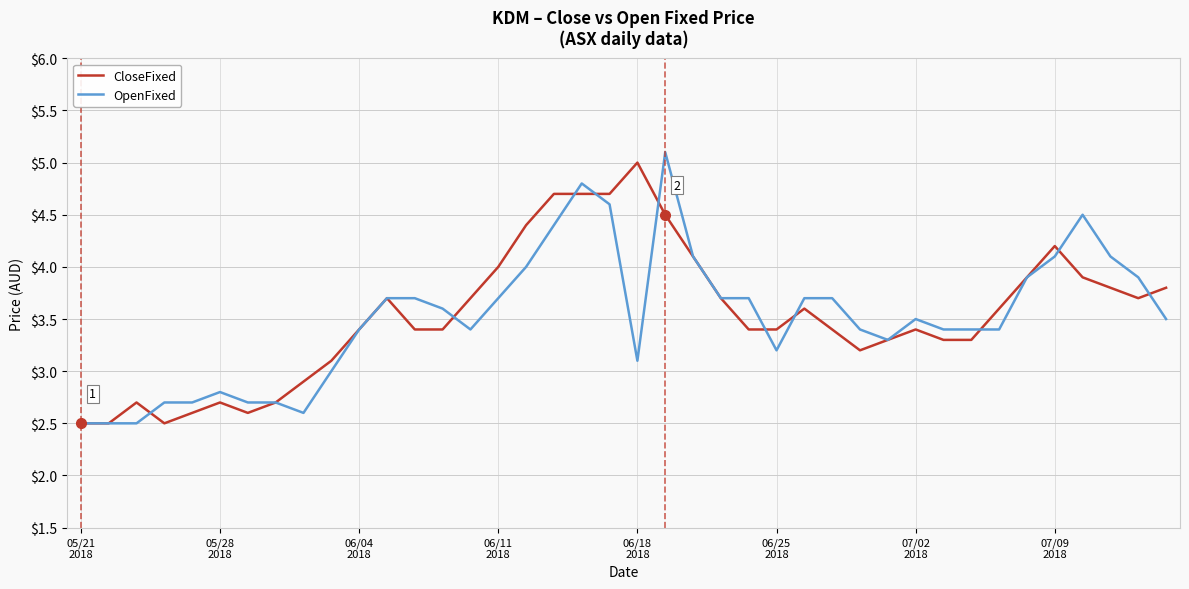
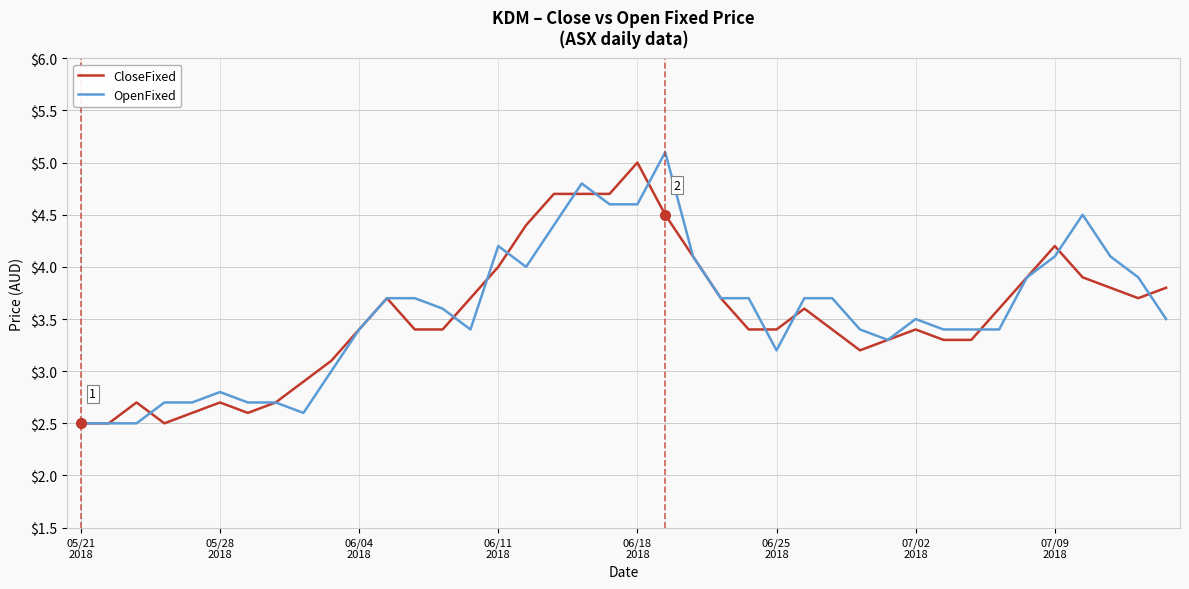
  {
    "OpenFixed": {
      "05/28 2018": "$2.8",
-     "06/11 2018": "$3.7",
-     "06/18 2018": "$3.1",
+     "06/11 2018": "$4.2",
+     "06/18 2018": "$4.6",
      "06/25 2018": "$3.2",
      "07/02 2018": "$3.5",
      "07/09 2018": "$4.1"
    }
  }
